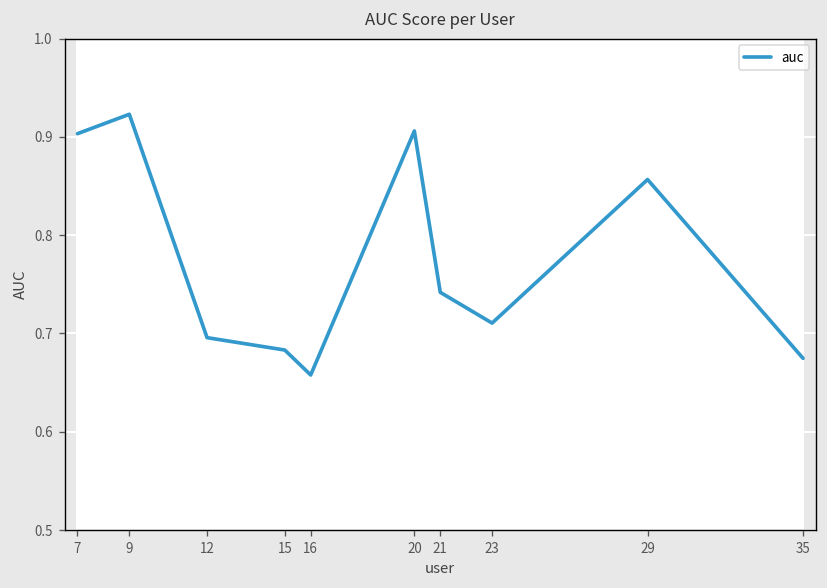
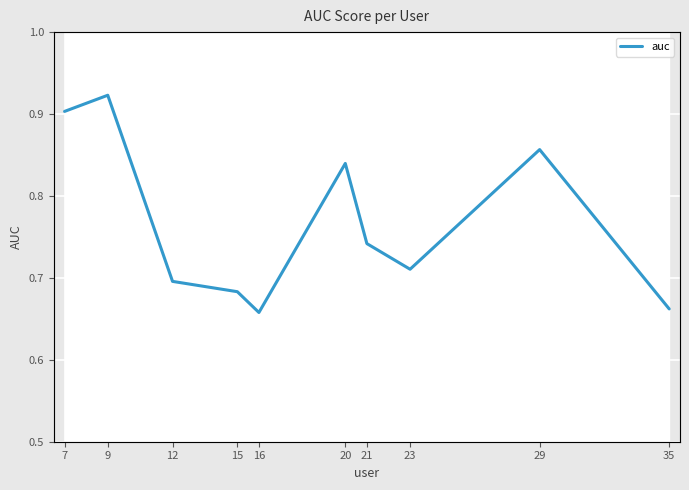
  {
    "auc": {
      "7": 0.90,
      "9": 0.92,
      "12": 0.70,
      "15": 0.68,
      "16": 0.66,
-     "20": 0.91,
+     "20": 0.84,
      "21": 0.74,
      "23": 0.71,
      "29": 0.86,
-     "35": 0.67
+     "35": 0.66
    }
  }
